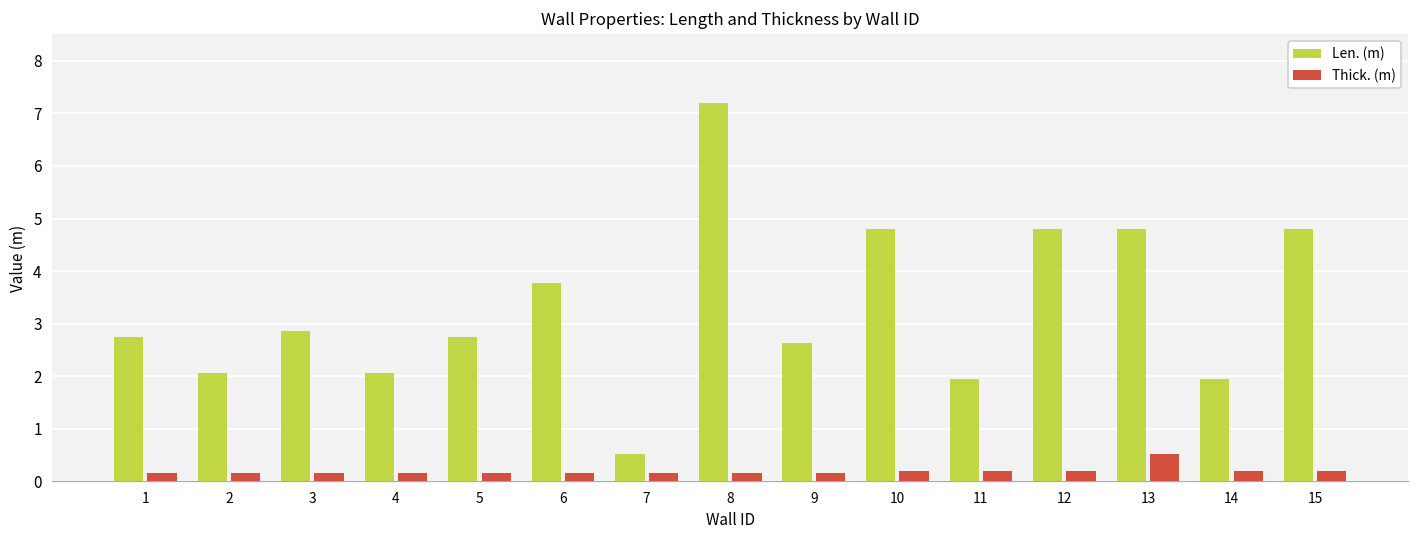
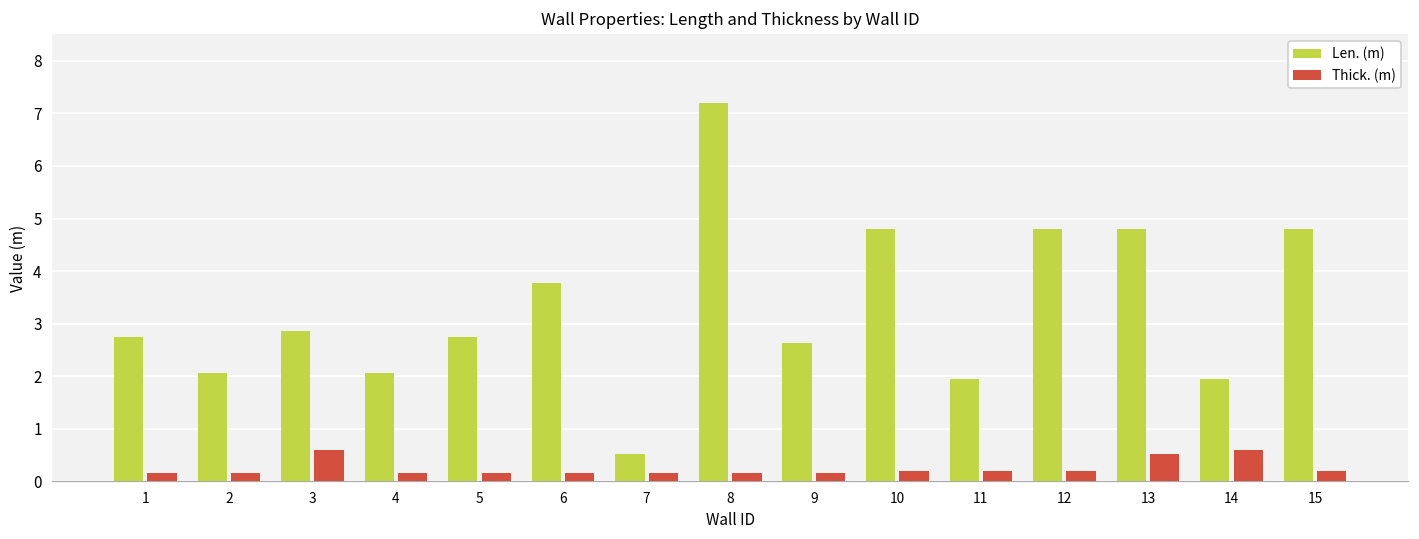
  {
    "Len. (m)": {
      "1": 2.7,
      "2": 2.1,
      "3": 2.9,
      "4": 2.1,
      "5": 2.7,
      "6": 3.8,
      "7": 0.5,
      "8": 7.2,
      "9": 2.6,
      "10": 4.8,
      "11": 1.9,
      "12": 4.8,
      "13": 4.8,
      "14": 1.9,
      "15": 4.8
    },
    "Thick. (m)": {
      "1": 0.2,
      "2": 0.2,
-     "3": 0.2,
+     "3": 0.6,
      "4": 0.2,
      "5": 0.2,
      "6": 0.2,
      "7": 0.2,
      "8": 0.2,
      "9": 0.2,
      "10": 0.2,
      "11": 0.2,
      "12": 0.2,
      "13": 0.5,
-     "14": 0.2,
+     "14": 0.6,
      "15": 0.2
    }
  }
